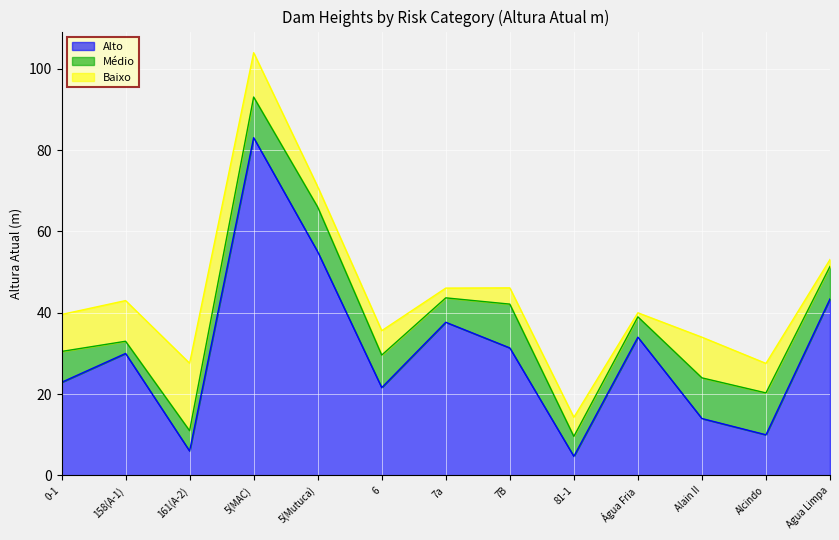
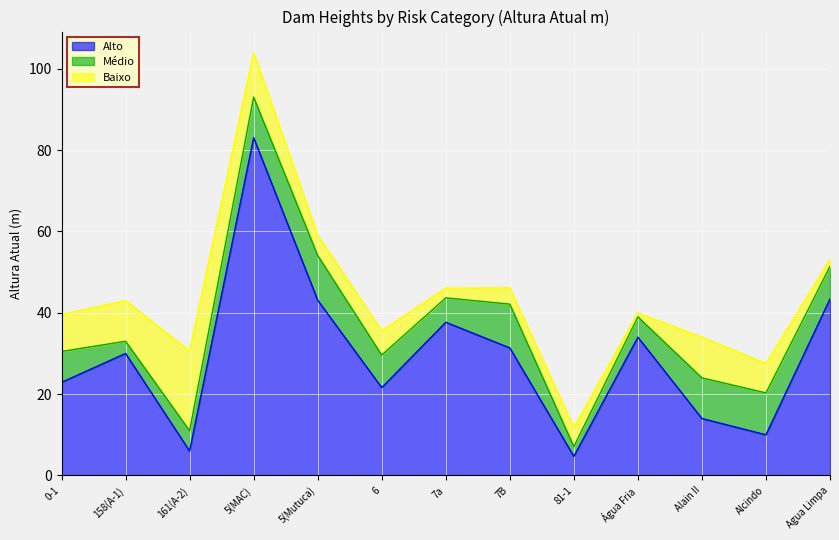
  {
    "Alto": {
      "0-1": 23,
      "158(A-1)": 30,
      "161(A-2)": 6,
      "5(MAC)": 83,
-     "5(Mutuca)": 55,
+     "5(Mutuca)": 43,
      "6": 22,
      "7a": 38,
      "7B": 31,
      "81-1": 5,
      "Água Fria": 34,
      "Alain II": 14,
      "Alcindo": 10,
      "Agua Limpa": 43
    },
    "Médio": {
      "0-1": 8,
      "158(A-1)": 3,
      "161(A-2)": 5,
      "5(MAC)": 10,
      "5(Mutuca)": 11,
      "6": 8,
      "7a": 6,
      "7B": 11,
-     "81-1": 5,
+     "81-1": 2,
      "Água Fria": 5,
      "Alain II": 10,
      "Alcindo": 10,
      "Agua Limpa": 8
    },
    "Baixo": {
      "0-1": 9,
      "158(A-1)": 10,
-     "161(A-2)": 17,
+     "161(A-2)": 20,
      "5(MAC)": 11,
      "5(Mutuca)": 5,
      "6": 6,
      "7a": 2,
      "7B": 4,
      "81-1": 5,
      "Água Fria": 1,
      "Alain II": 10,
      "Alcindo": 7,
      "Agua Limpa": 2
    }
  }
